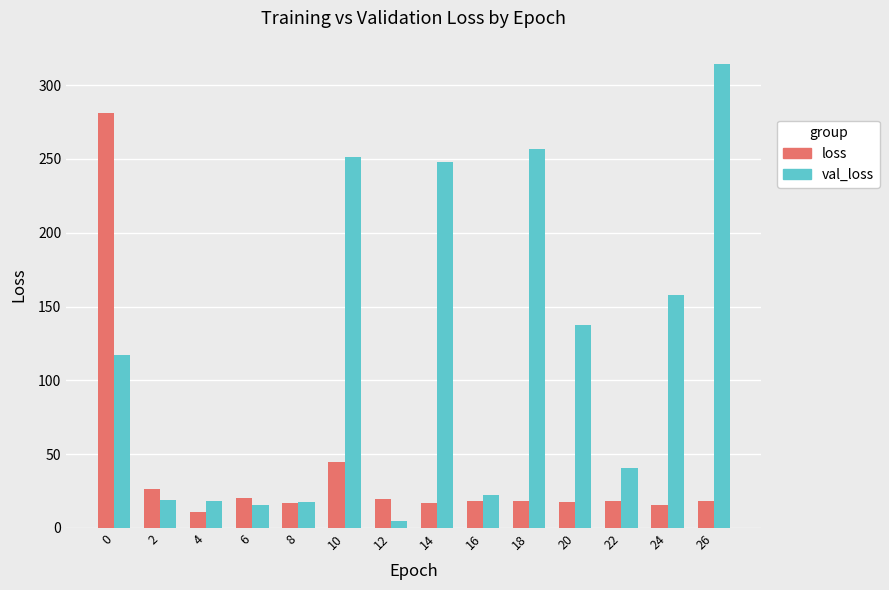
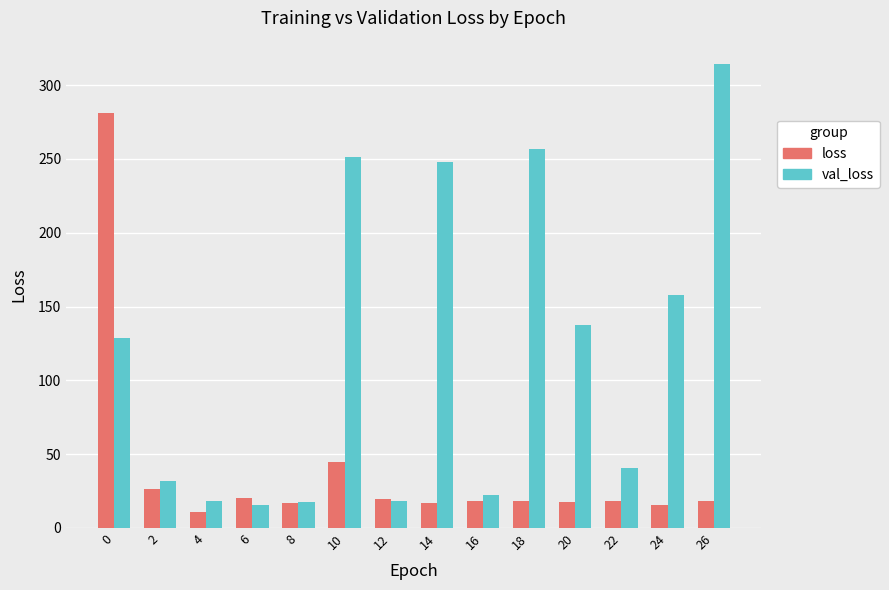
  {
    "loss": {
      "0": 281,
      "2": 26,
      "4": 11,
      "6": 20,
      "8": 17,
      "10": 45,
      "12": 20,
      "14": 17,
      "16": 18,
      "18": 18,
      "20": 18,
      "22": 18,
      "24": 15,
      "26": 18
    },
    "val_loss": {
-     "0": 117,
-     "2": 19,
+     "0": 129,
+     "2": 32,
      "4": 18,
      "6": 15,
      "8": 18,
      "10": 251,
-     "12": 5,
+     "12": 18,
      "14": 248,
      "16": 22,
      "18": 257,
      "20": 138,
      "22": 41,
      "24": 158,
      "26": 314
    }
  }
